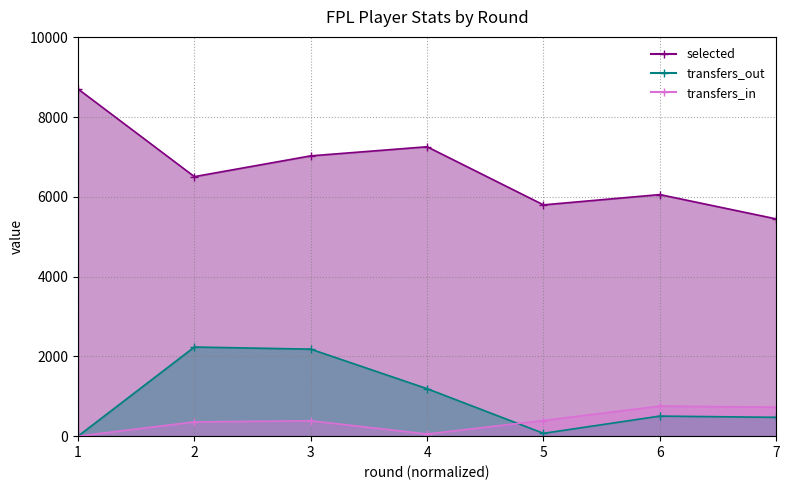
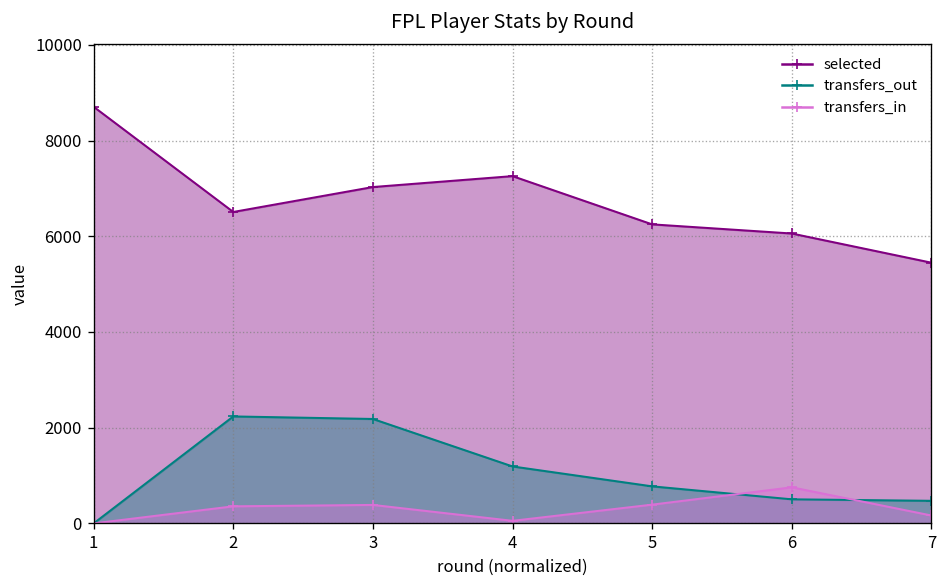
  {
    "selected": {
      "1": 8700,
      "2": 6500,
      "3": 7000,
      "4": 7300,
-     "5": 5800,
+     "5": 6200,
      "6": 6100,
      "7": 5400
    },
    "transfers_out": {
      "2": 2200,
      "3": 2200,
      "4": 1200,
-     "5": 100,
+     "5": 800,
      "6": 500,
      "7": 500
    },
    "transfers_in": {
      "2": 400,
      "3": 400,
      "4": 100,
      "5": 400,
      "6": 800,
-     "7": 700
+     "7": 200
    }
  }
